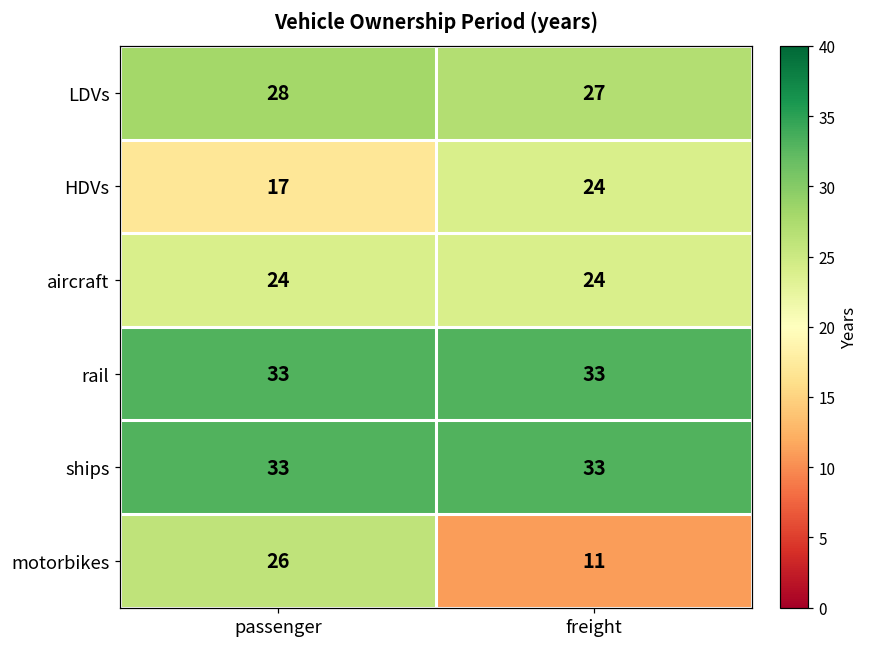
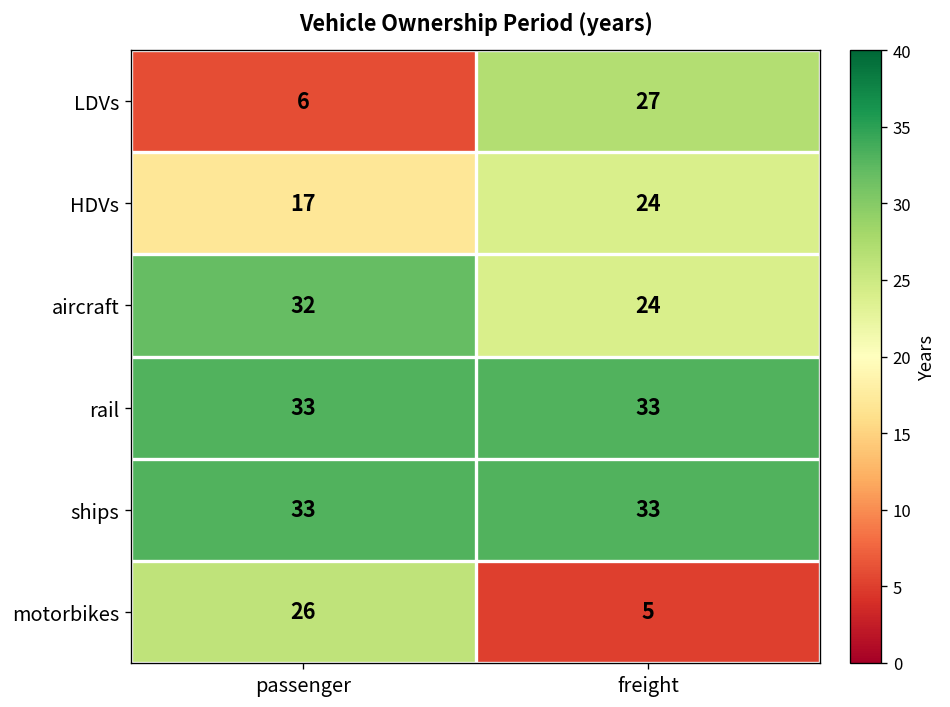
  {
    "LDVs": {
-     "passenger": 28,
+     "passenger": 6,
      "freight": 27
    },
    "HDVs": {
      "passenger": 17,
      "freight": 24
    },
    "aircraft": {
-     "passenger": 24,
+     "passenger": 32,
      "freight": 24
    },
    "rail": {
      "passenger": 33,
      "freight": 33
    },
    "ships": {
      "passenger": 33,
      "freight": 33
    },
    "motorbikes": {
      "passenger": 26,
-     "freight": 11
+     "freight": 5
    }
  }
